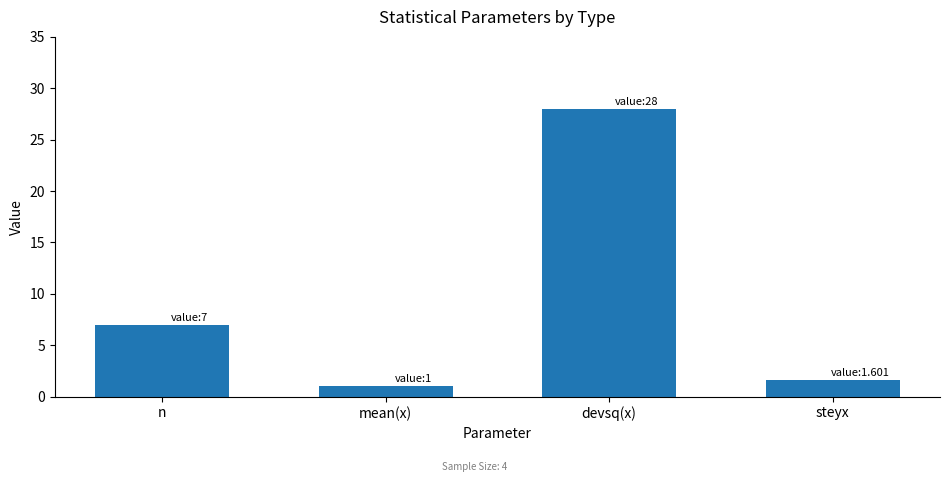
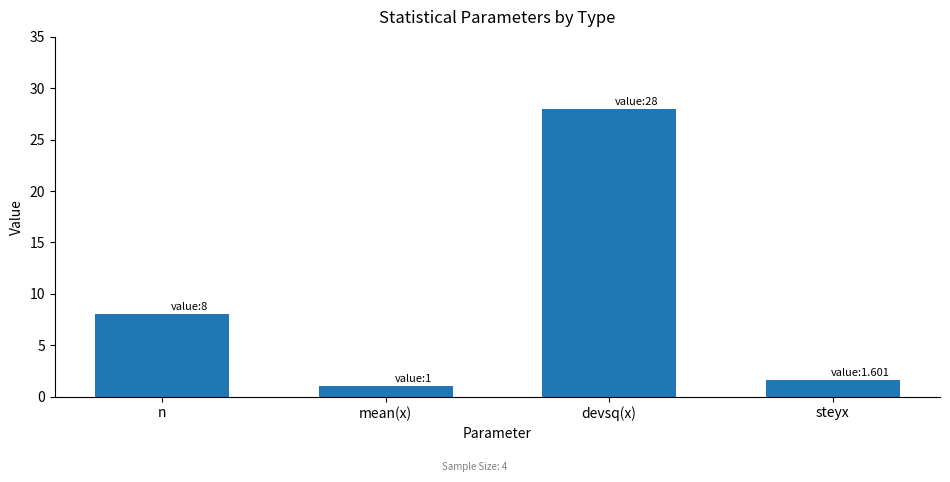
  {
-   "n": 7,
+   "n": 8,
    "mean(x)": 1,
    "devsq(x)": 28,
    "steyx": 1.601
  }
